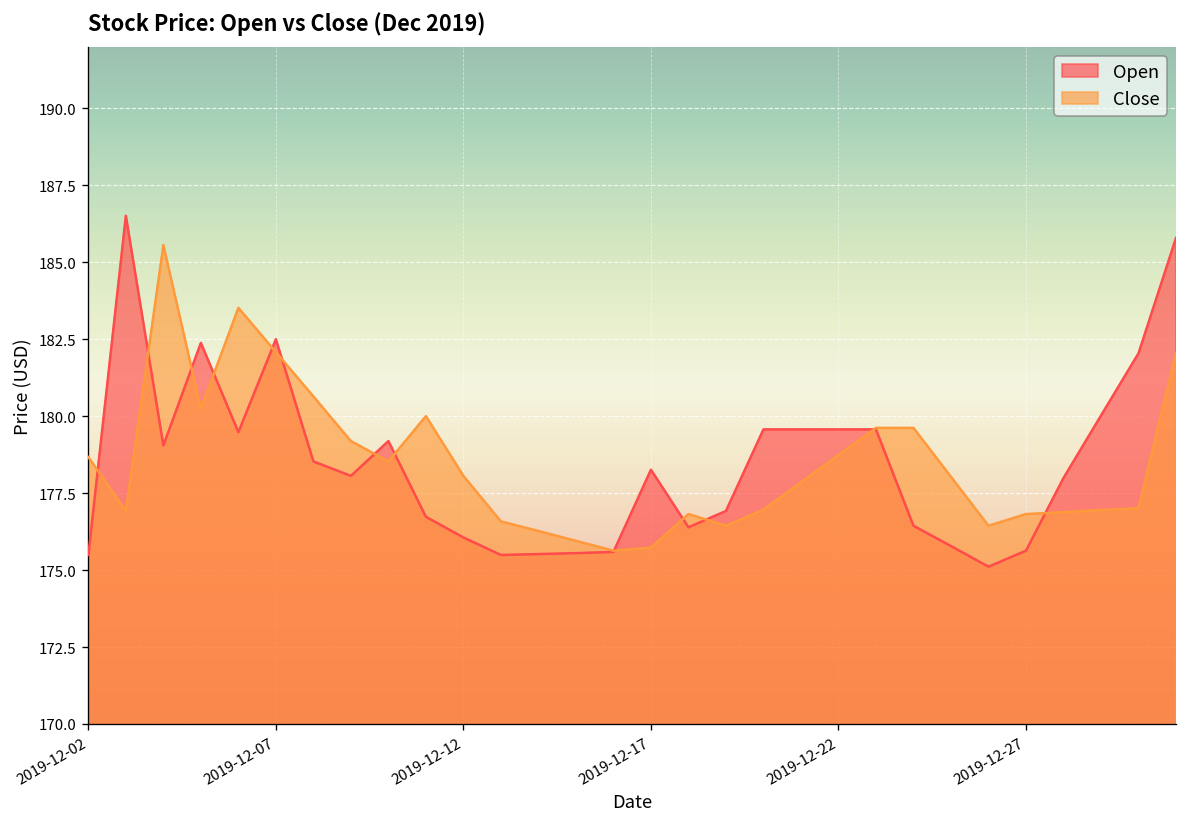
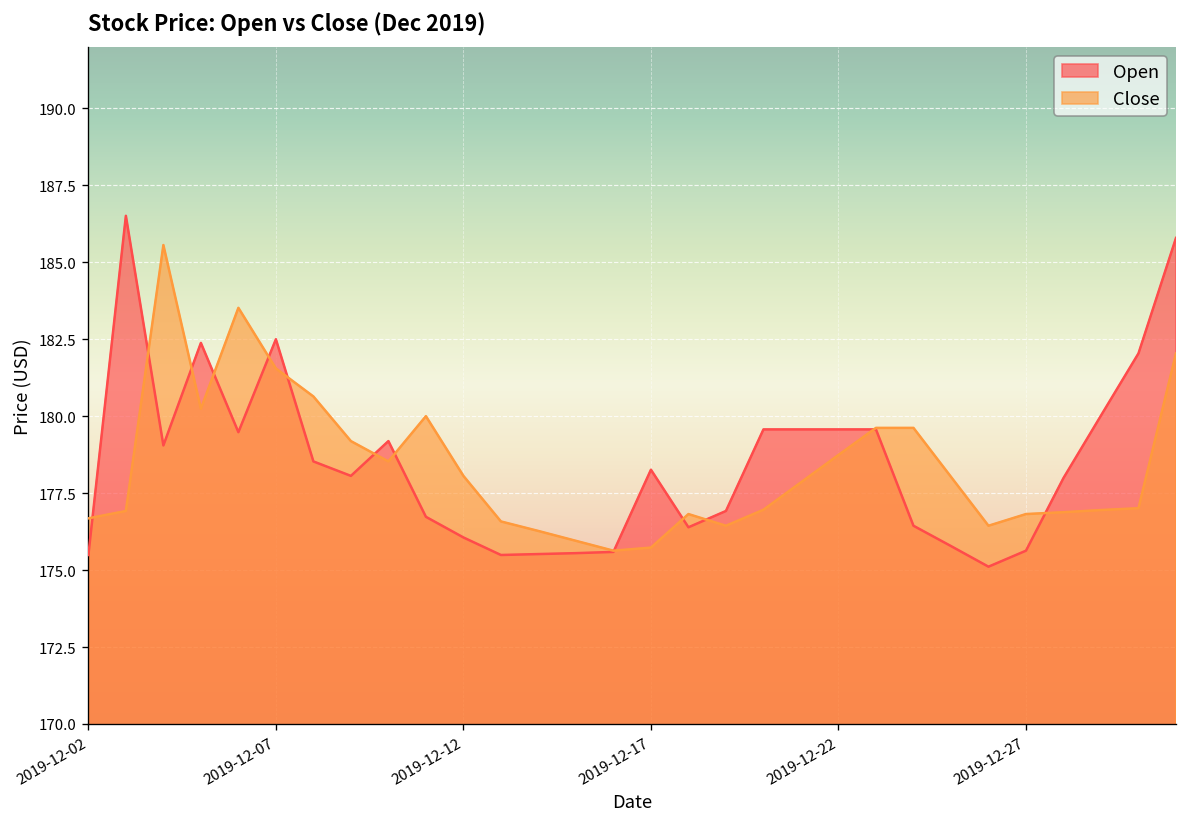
  {
    "Open": {
      "2019-12-02": 175.5,
      "2019-12-07": 182.5,
      "2019-12-12": 176.1,
      "2019-12-17": 178.3,
      "2019-12-22": 179.6,
      "2019-12-27": 175.6
    },
    "Close": {
-     "2019-12-02": 178.7,
-     "2019-12-07": 182.1,
+     "2019-12-02": 176.7,
+     "2019-12-07": 181.6,
      "2019-12-12": 178.1,
      "2019-12-17": 175.7,
      "2019-12-22": 178.7,
      "2019-12-27": 176.8
    }
  }
